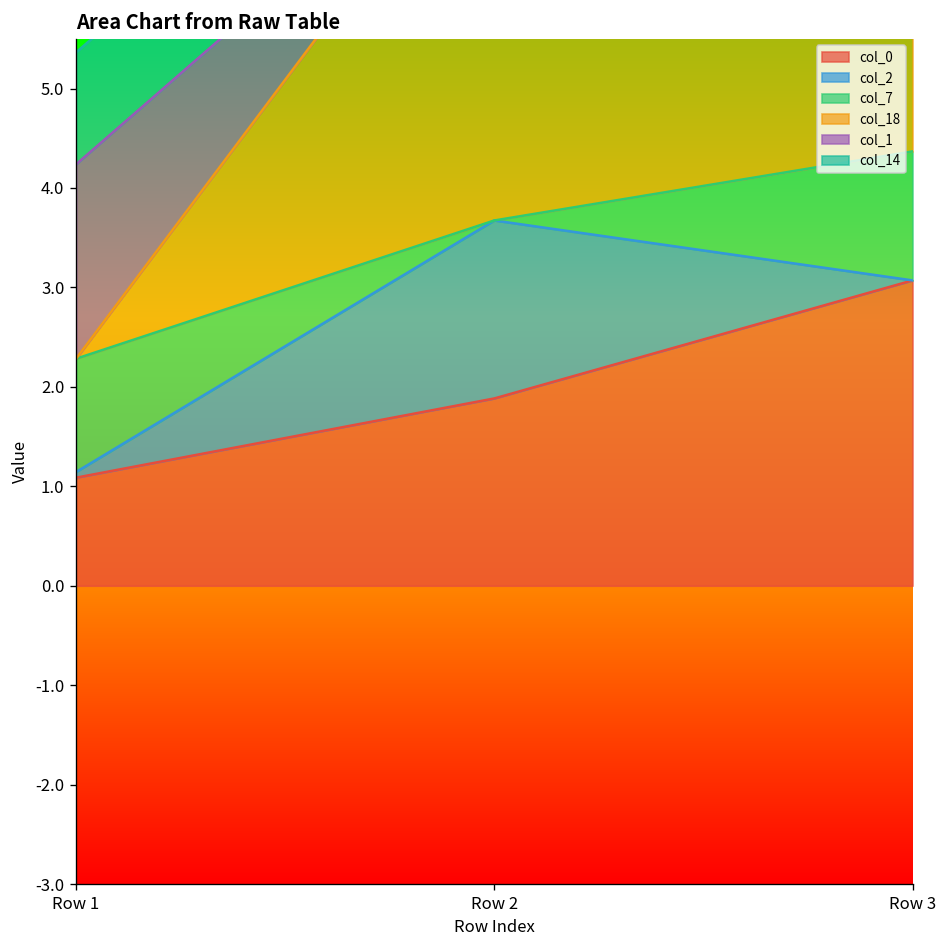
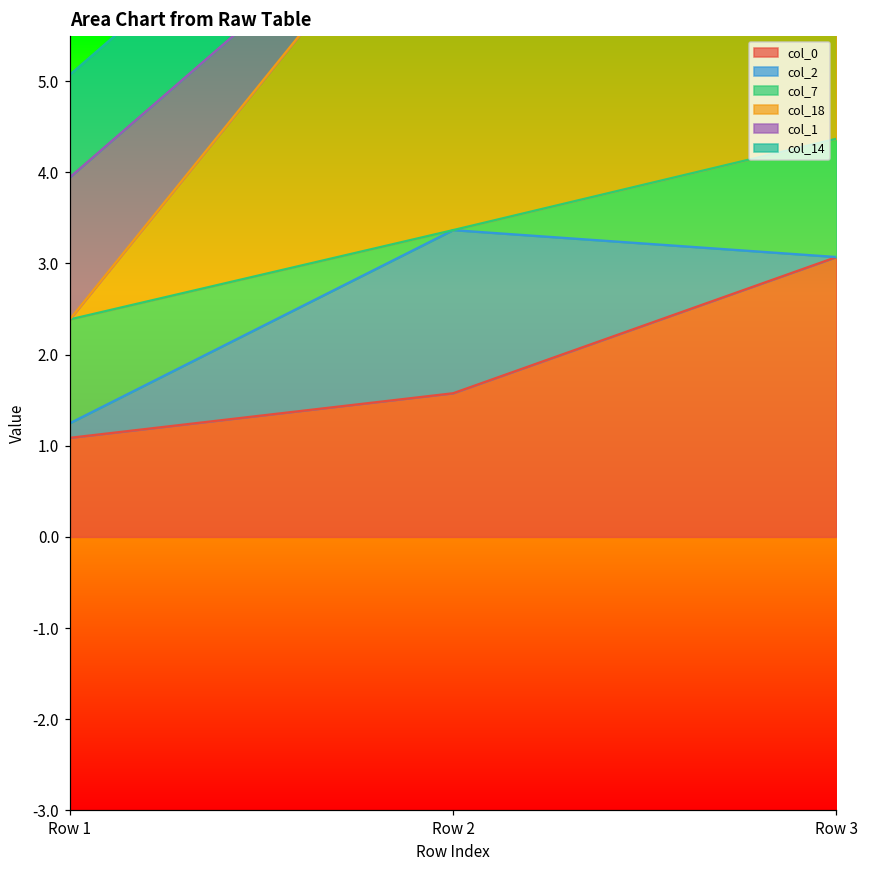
  {
    "col_0": {
      "Row 1": 1.1,
-     "Row 2": 1.9
+     "Row 2": 1.6
    },
    "col_2": {
-     "Row 1": 0.1
+     "Row 1": 0.2
    },
    "col_1": {
-     "Row 1": 2.0
+     "Row 1": 1.6
    }
  }
